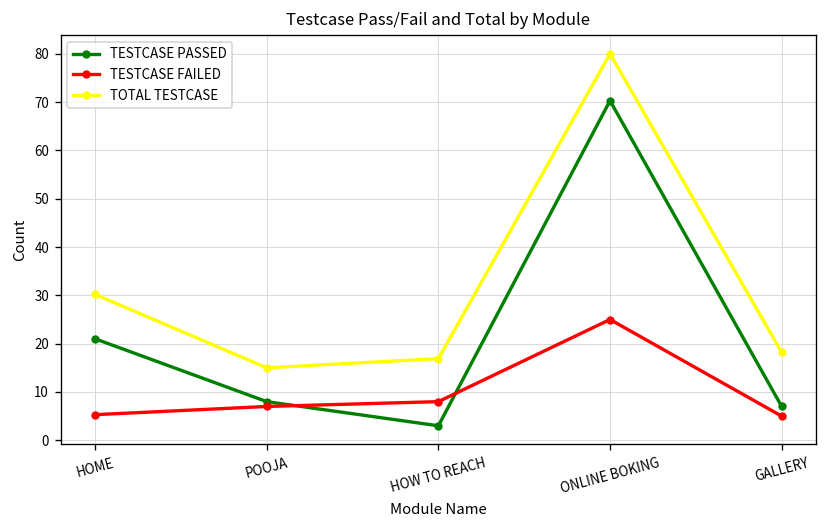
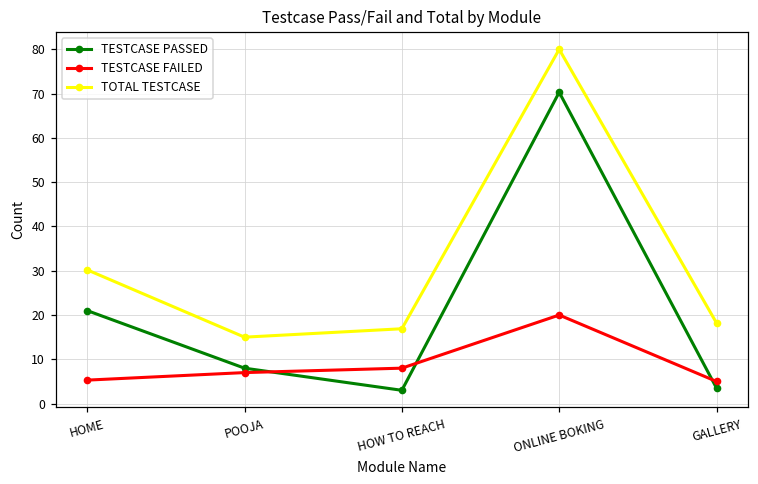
  {
    "TESTCASE PASSED": {
      "HOME": 21,
      "POOJA": 8,
      "HOW TO REACH": 3,
      "ONLINE BOKING": 70,
-     "GALLERY": 7
+     "GALLERY": 4
    },
    "TESTCASE FAILED": {
      "HOME": 5,
      "POOJA": 7,
      "HOW TO REACH": 8,
-     "ONLINE BOKING": 25,
+     "ONLINE BOKING": 20,
      "GALLERY": 5
    },
    "TOTAL TESTCASE": {
      "HOME": 30,
      "POOJA": 15,
      "HOW TO REACH": 17,
      "ONLINE BOKING": 80,
      "GALLERY": 18
    }
  }
